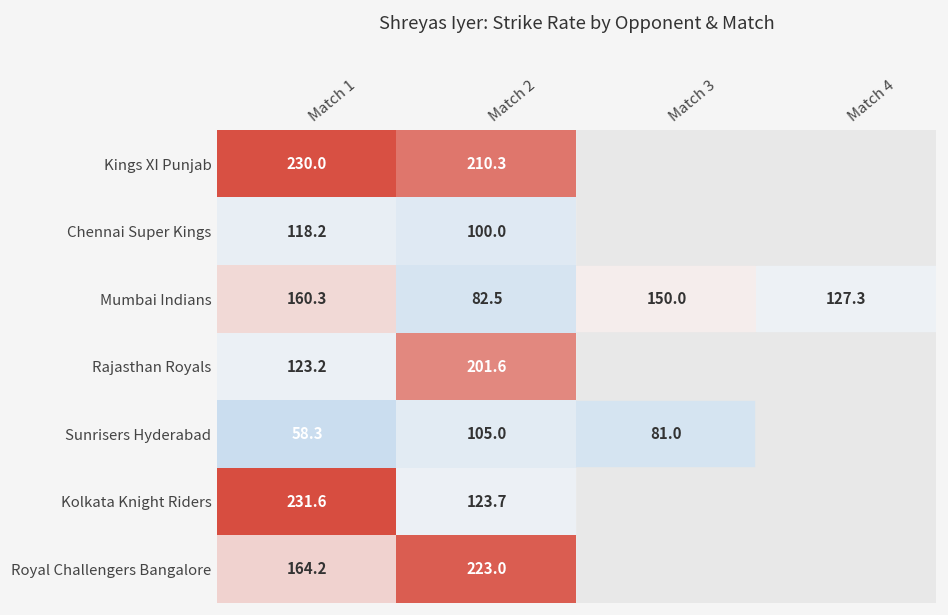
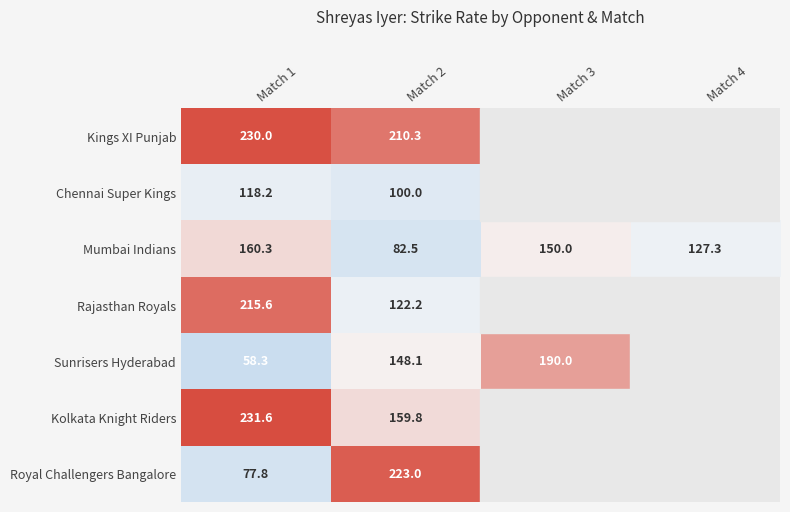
  {
    "Kings XI Punjab": {
      "Match 1": 230.0,
      "Match 2": 210.3
    },
    "Chennai Super Kings": {
      "Match 1": 118.2,
      "Match 2": 100.0
    },
    "Mumbai Indians": {
      "Match 1": 160.3,
      "Match 2": 82.5,
      "Match 3": 150.0,
      "Match 4": 127.3
    },
    "Rajasthan Royals": {
-     "Match 1": 123.2,
-     "Match 2": 201.6
+     "Match 1": 215.6,
+     "Match 2": 122.2
    },
    "Sunrisers Hyderabad": {
      "Match 1": 58.3,
-     "Match 2": 105.0,
-     "Match 3": 81.0
+     "Match 2": 148.1,
+     "Match 3": 190.0
    },
    "Kolkata Knight Riders": {
      "Match 1": 231.6,
-     "Match 2": 123.7
+     "Match 2": 159.8
    },
    "Royal Challengers Bangalore": {
-     "Match 1": 164.2,
+     "Match 1": 77.8,
      "Match 2": 223.0
    }
  }
